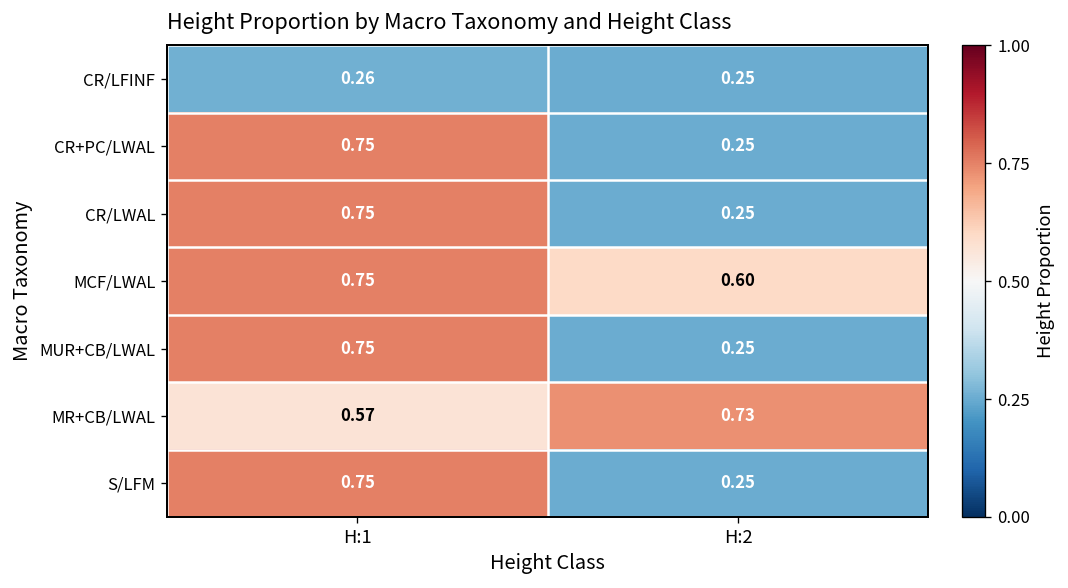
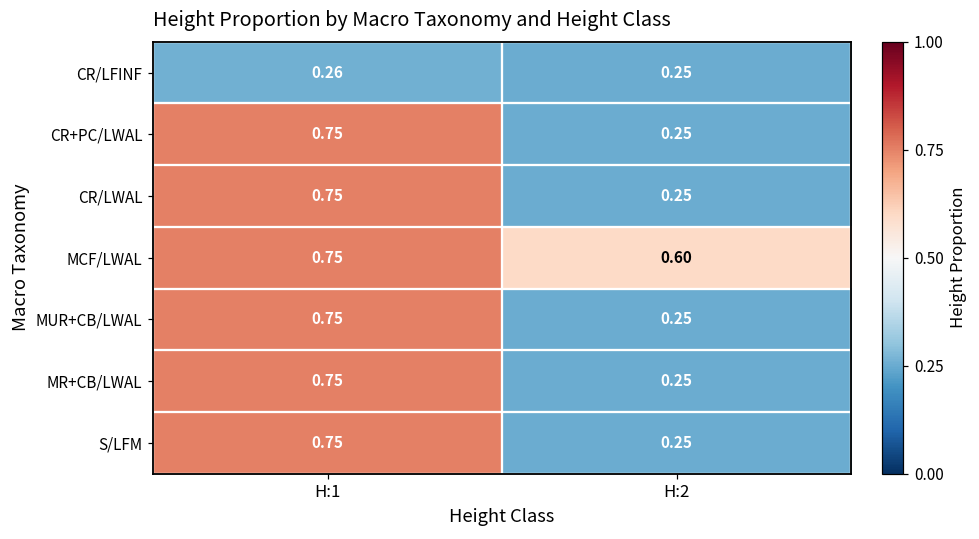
  {
    "CR/LFINF": {
      "H:1": 0.26,
      "H:2": 0.25
    },
    "CR+PC/LWAL": {
      "H:1": 0.75,
      "H:2": 0.25
    },
    "CR/LWAL": {
      "H:1": 0.75,
      "H:2": 0.25
    },
    "MCF/LWAL": {
      "H:1": 0.75,
      "H:2": 0.60
    },
    "MUR+CB/LWAL": {
      "H:1": 0.75,
      "H:2": 0.25
    },
    "MR+CB/LWAL": {
-     "H:1": 0.57,
-     "H:2": 0.73
+     "H:1": 0.75,
+     "H:2": 0.25
    },
    "S/LFM": {
      "H:1": 0.75,
      "H:2": 0.25
    }
  }
